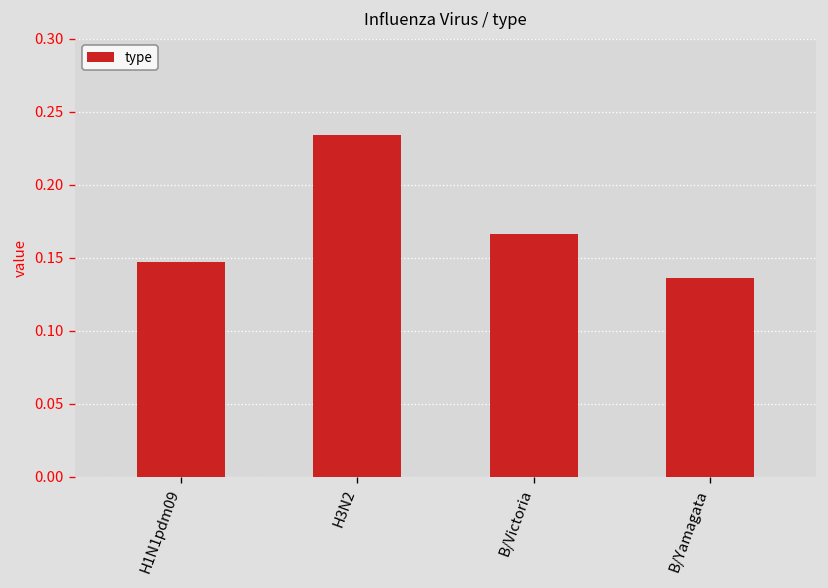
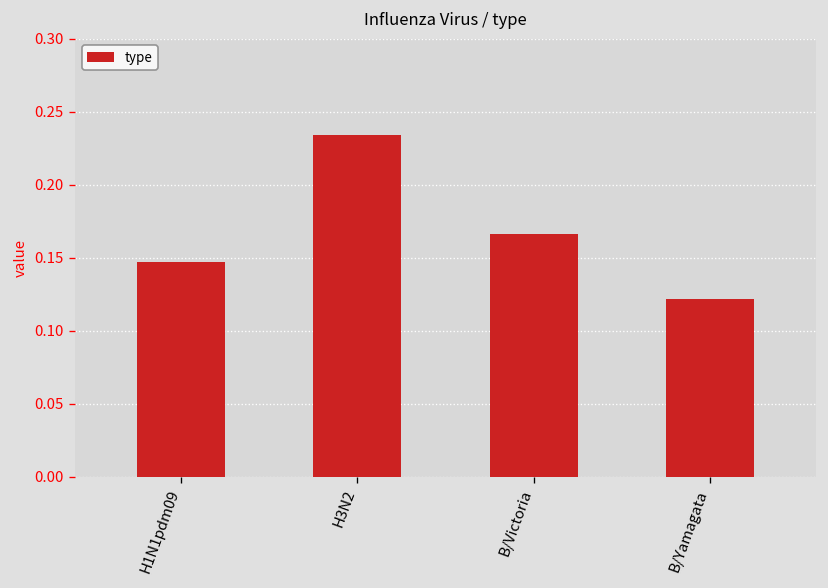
  {
    "H1N1pdm09": 0.147,
    "H3N2": 0.234,
    "B/Victoria": 0.166,
-   "B/Yamagata": 0.136
+   "B/Yamagata": 0.122
  }
